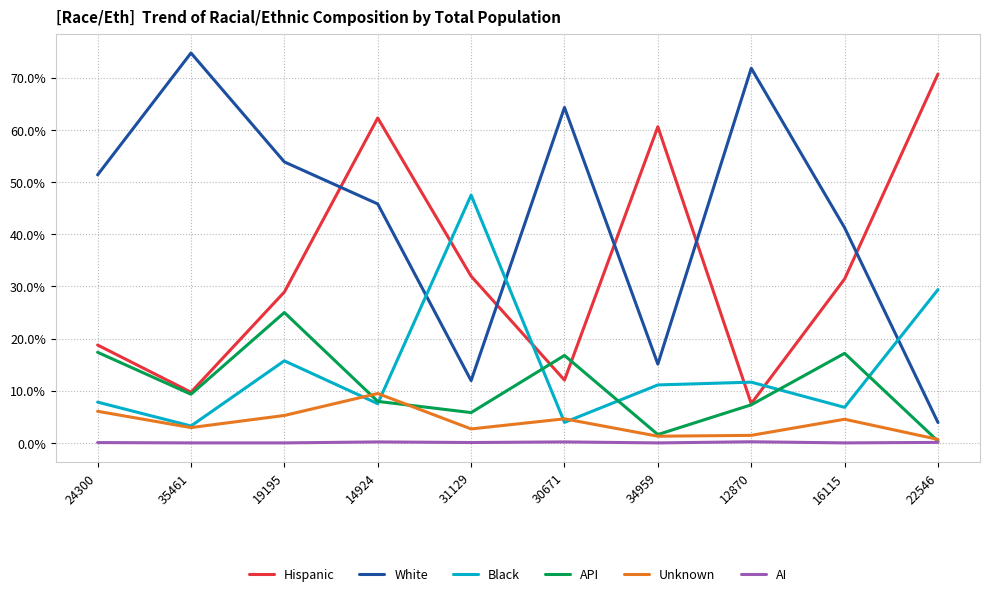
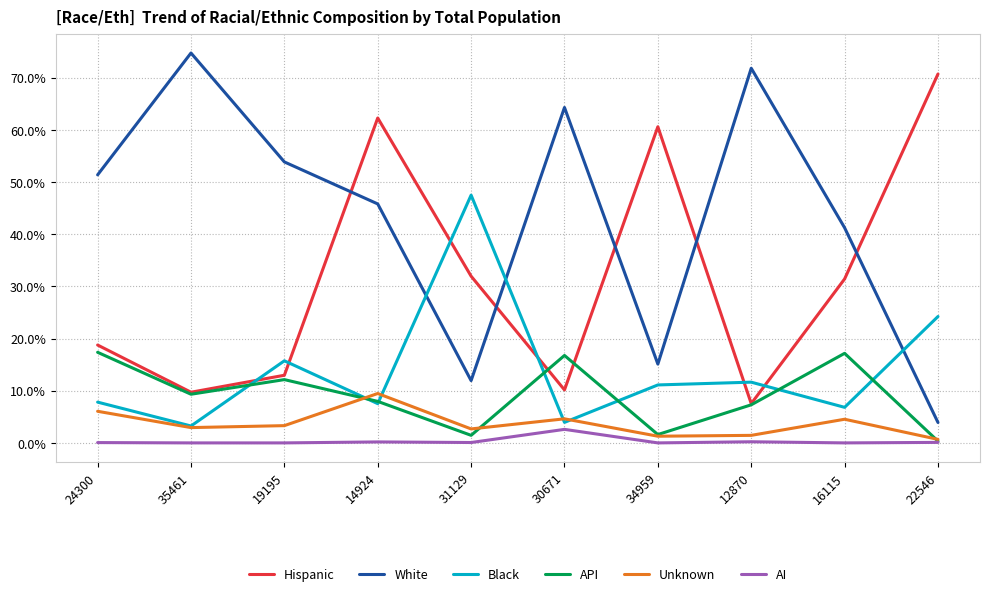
  {
    "Hispanic": {
      "24300": "19%",
-     "19195": "29%",
+     "19195": "13%",
      "14924": "62%",
      "31129": "32%",
-     "30671": "12%",
+     "30671": "10%",
      "34959": "61%",
      "16115": "31%",
      "22546": "71%"
    },
    "White": {
      "24300": "51%",
      "35461": "75%",
      "19195": "54%",
      "14924": "46%",
      "31129": "12%",
      "30671": "64%",
      "34959": "15%",
      "12870": "72%",
      "16115": "41%",
      "22546": "4%"
    },
    "Black": {
      "24300": "8%",
      "19195": "16%",
      "31129": "48%",
      "30671": "4%",
      "34959": "11%",
      "12870": "12%",
      "16115": "7%",
-     "22546": "29%"
+     "22546": "24%"
    },
    "API": {
      "24300": "17%",
-     "19195": "25%",
-     "31129": "6%",
+     "19195": "12%",
+     "31129": "1%",
      "30671": "17%",
      "16115": "17%"
    },
    "Unknown": {
      "24300": "6%",
-     "19195": "5%",
+     "19195": "3%",
      "14924": "9%",
      "31129": "3%",
      "30671": "5%",
      "12870": "1%",
      "16115": "5%"
    },
    "AI": {
      "24300": "0%",
      "35461": "0%",
      "19195": "0%",
      "14924": "0%",
      "31129": "0%",
-     "30671": "0%",
+     "30671": "3%",
      "34959": "0%",
      "12870": "0%",
      "16115": "0%"
    }
  }
